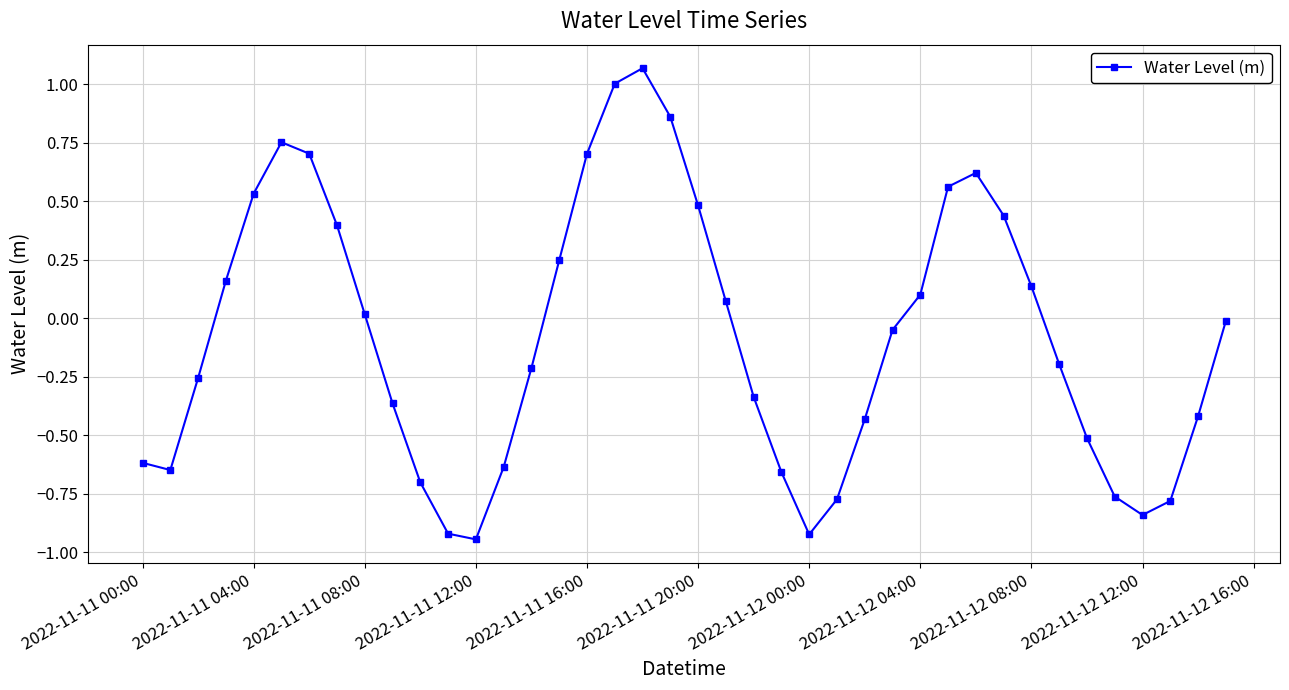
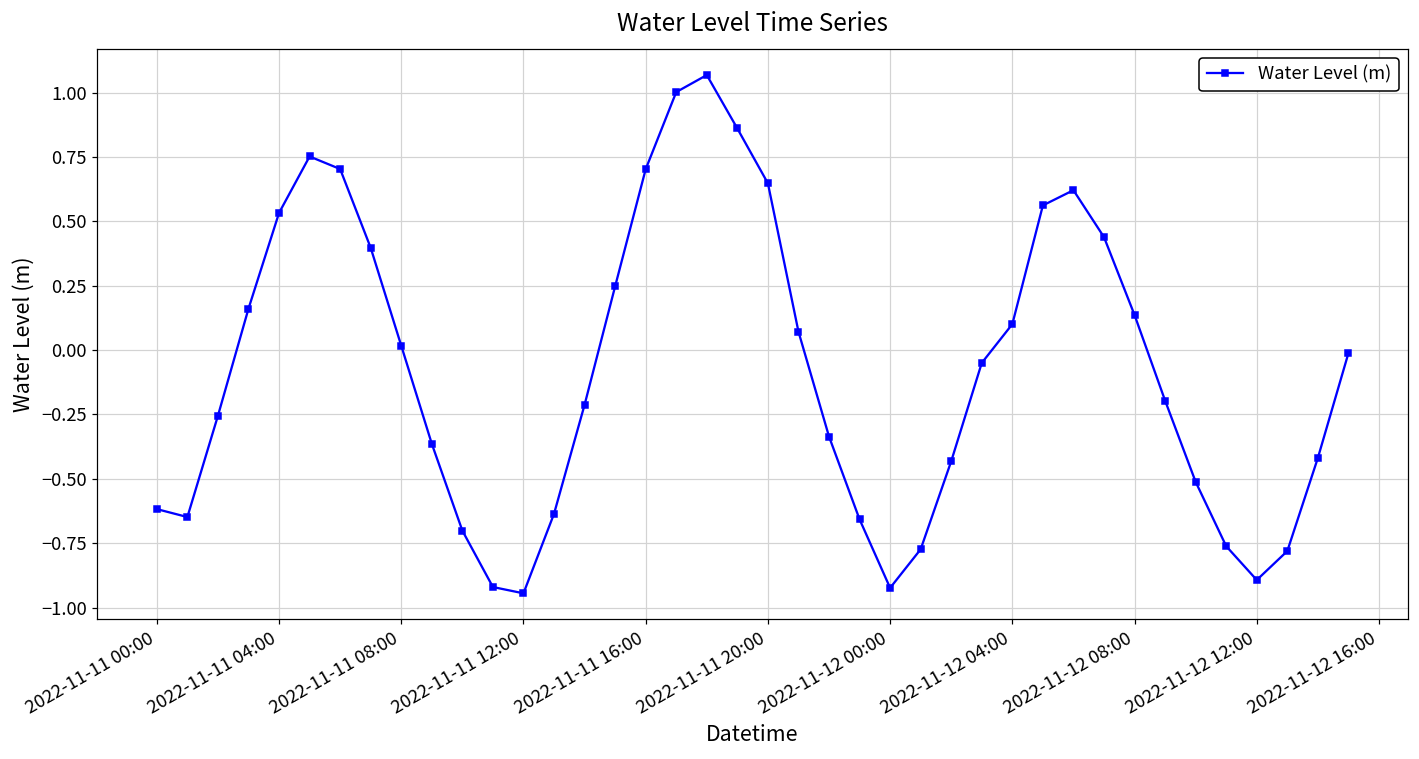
  {
    "2022-11-11 00:00": -0.62,
    "2022-11-11 04:00": 0.53,
    "2022-11-11 08:00": 0.02,
    "2022-11-11 12:00": -0.94,
    "2022-11-11 16:00": 0.70,
-   "2022-11-11 20:00": 0.48,
+   "2022-11-11 20:00": 0.65,
    "2022-11-12 00:00": -0.92,
    "2022-11-12 04:00": 0.10,
    "2022-11-12 08:00": 0.14,
-   "2022-11-12 12:00": -0.84
+   "2022-11-12 12:00": -0.89
  }
